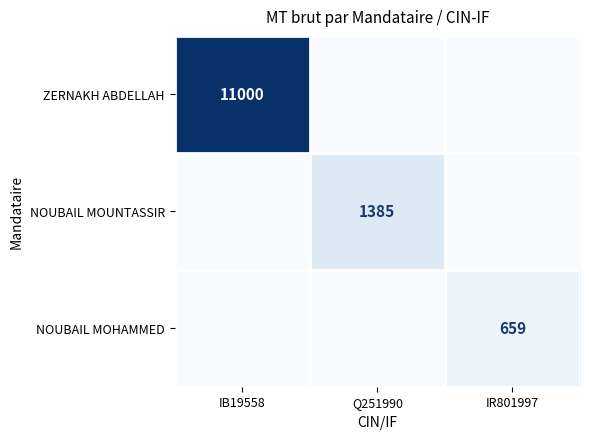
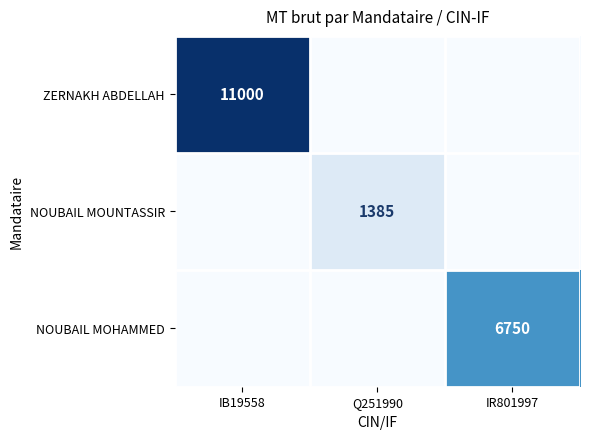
  {
    "ZERNAKH ABDELLAH": {
      "IB19558": 11000
    },
    "NOUBAIL MOUNTASSIR": {
      "Q251990": 1385
    },
    "NOUBAIL MOHAMMED": {
-     "IR801997": 659
+     "IR801997": 6750
    }
  }
